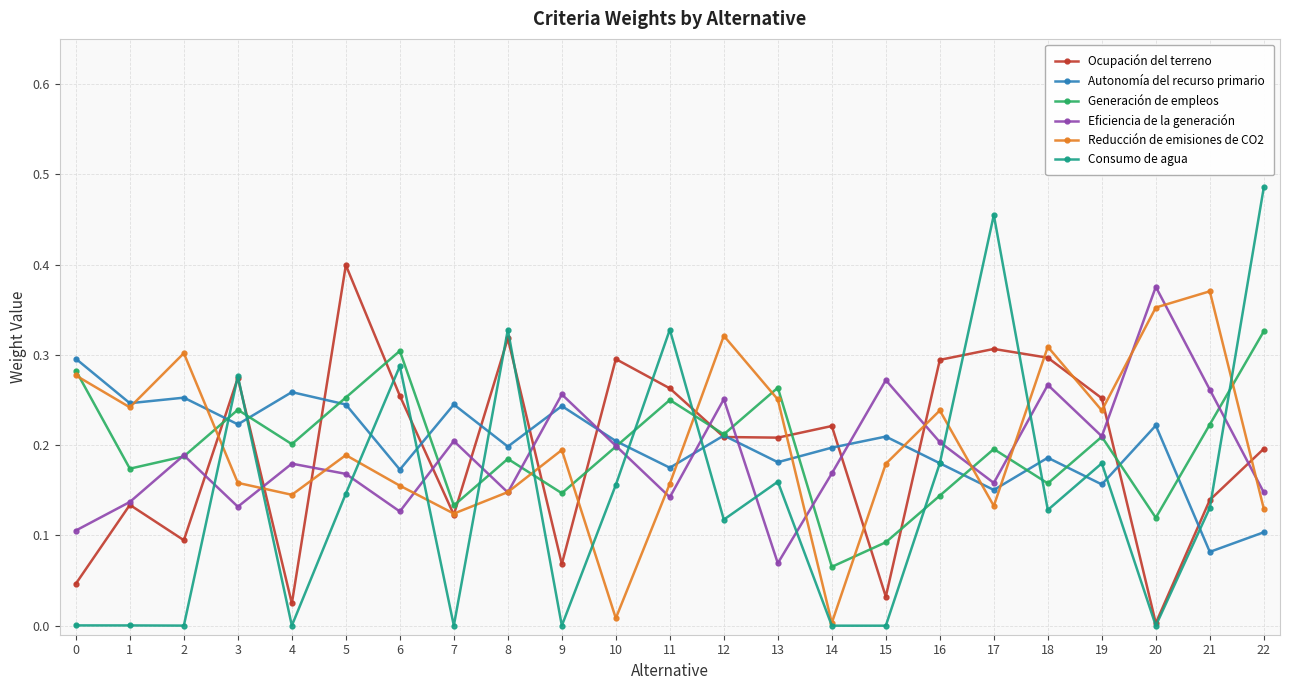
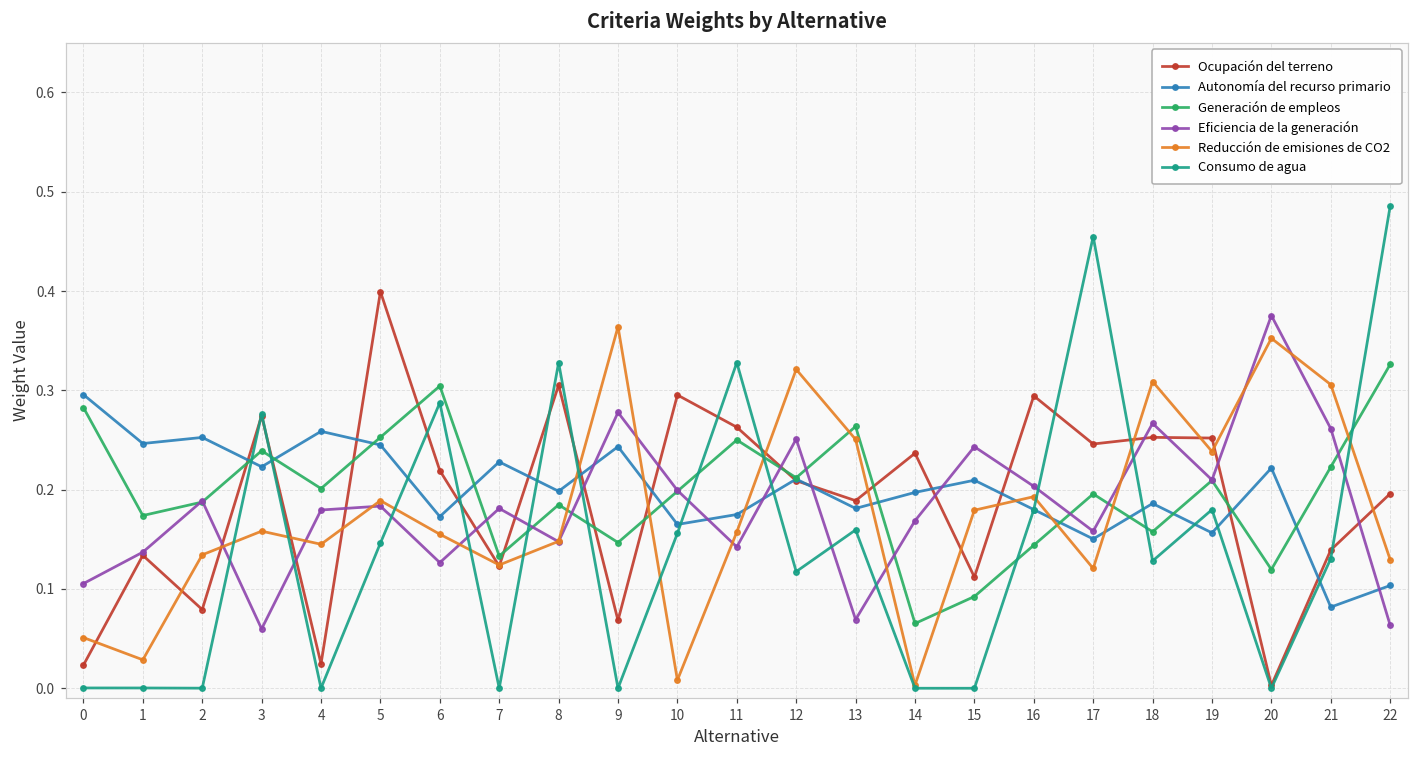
  {
    "Ocupación del terreno": {
-     "0": 0.05,
+     "0": 0.02,
      "1": 0.13,
-     "2": 0.09,
+     "2": 0.08,
      "4": 0.02,
      "5": 0.40,
-     "6": 0.25,
-     "8": 0.32,
+     "6": 0.22,
+     "8": 0.31,
      "9": 0.07,
      "10": 0.30,
      "11": 0.26,
-     "13": 0.21,
-     "14": 0.22,
-     "15": 0.03,
+     "13": 0.19,
+     "14": 0.24,
+     "15": 0.11,
      "16": 0.29,
-     "17": 0.31,
-     "18": 0.30,
+     "17": 0.25,
+     "18": 0.25,
      "19": 0.25,
      "21": 0.14,
      "22": 0.20
    },
    "Autonomía del recurso primario": {
      "0": 0.30,
      "1": 0.25,
      "2": 0.25,
      "3": 0.22,
      "4": 0.26,
      "5": 0.25,
      "6": 0.17,
-     "7": 0.25,
+     "7": 0.23,
      "8": 0.20,
      "9": 0.24,
-     "10": 0.20,
+     "10": 0.16,
      "11": 0.17,
      "13": 0.18,
      "14": 0.20,
      "15": 0.21,
      "17": 0.15,
      "18": 0.19,
      "19": 0.16,
      "20": 0.22,
      "21": 0.08,
      "22": 0.10
    },
    "Eficiencia de la generación": {
      "0": 0.11,
      "1": 0.14,
-     "3": 0.13,
+     "3": 0.06,
      "4": 0.18,
-     "5": 0.17,
+     "5": 0.18,
      "6": 0.13,
-     "7": 0.20,
-     "9": 0.26,
+     "7": 0.18,
+     "9": 0.28,
      "11": 0.14,
      "12": 0.25,
      "13": 0.07,
      "14": 0.17,
-     "15": 0.27,
+     "15": 0.24,
      "16": 0.20,
      "17": 0.16,
      "18": 0.27,
      "20": 0.38,
      "21": 0.26,
-     "22": 0.15
+     "22": 0.06
    },
    "Reducción de emisiones de CO2": {
-     "0": 0.28,
-     "1": 0.24,
-     "2": 0.30,
+     "0": 0.05,
+     "1": 0.03,
+     "2": 0.13,
      "3": 0.16,
      "4": 0.14,
      "5": 0.19,
      "6": 0.16,
-     "9": 0.19,
+     "9": 0.36,
      "10": 0.01,
      "11": 0.16,
      "12": 0.32,
      "13": 0.25,
      "14": 0.00,
      "15": 0.18,
-     "16": 0.24,
-     "17": 0.13,
+     "16": 0.19,
+     "17": 0.12,
      "18": 0.31,
      "19": 0.24,
      "20": 0.35,
-     "21": 0.37,
+     "21": 0.31,
      "22": 0.13
    }
  }
